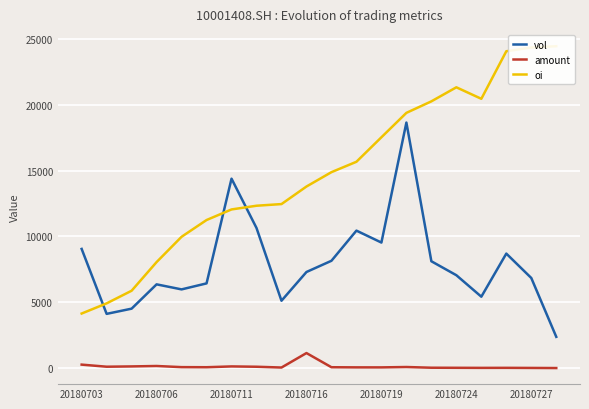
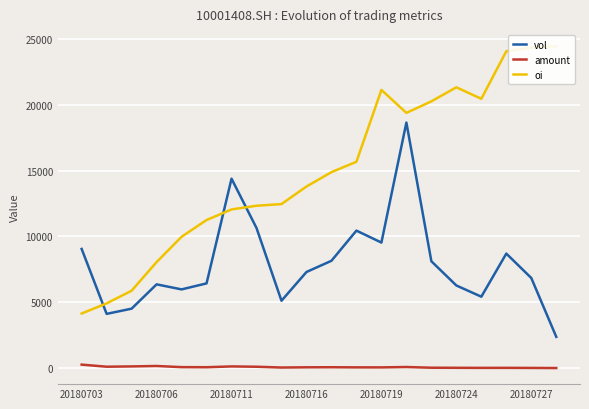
  {
    "vol": {
      "20180703": 9100,
      "20180706": 6400,
      "20180711": 14400,
      "20180716": 7300,
      "20180719": 9500,
-     "20180724": 7100,
+     "20180724": 6300,
      "20180727": 6800
    },
    "amount": {
      "20180703": 300,
      "20180706": 200,
      "20180711": 100,
-     "20180716": 1100,
+     "20180716": 100,
      "20180719": 100,
      "20180724": 0,
      "20180727": 0
    },
    "oi": {
      "20180703": 4100,
      "20180706": 8100,
      "20180711": 12100,
      "20180716": 13800,
-     "20180719": 17500,
+     "20180719": 21100,
      "20180724": 21300
    }
  }
